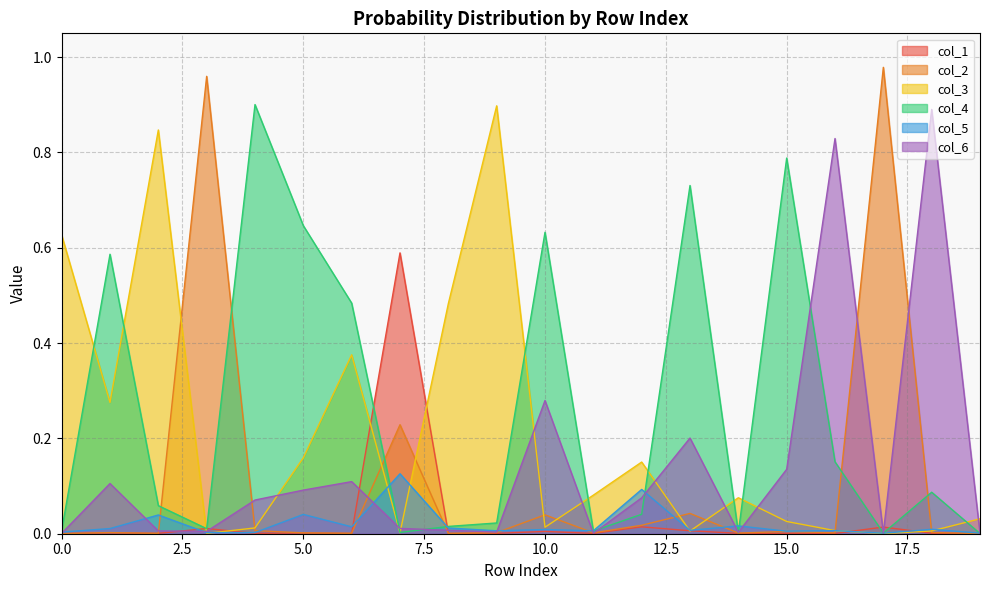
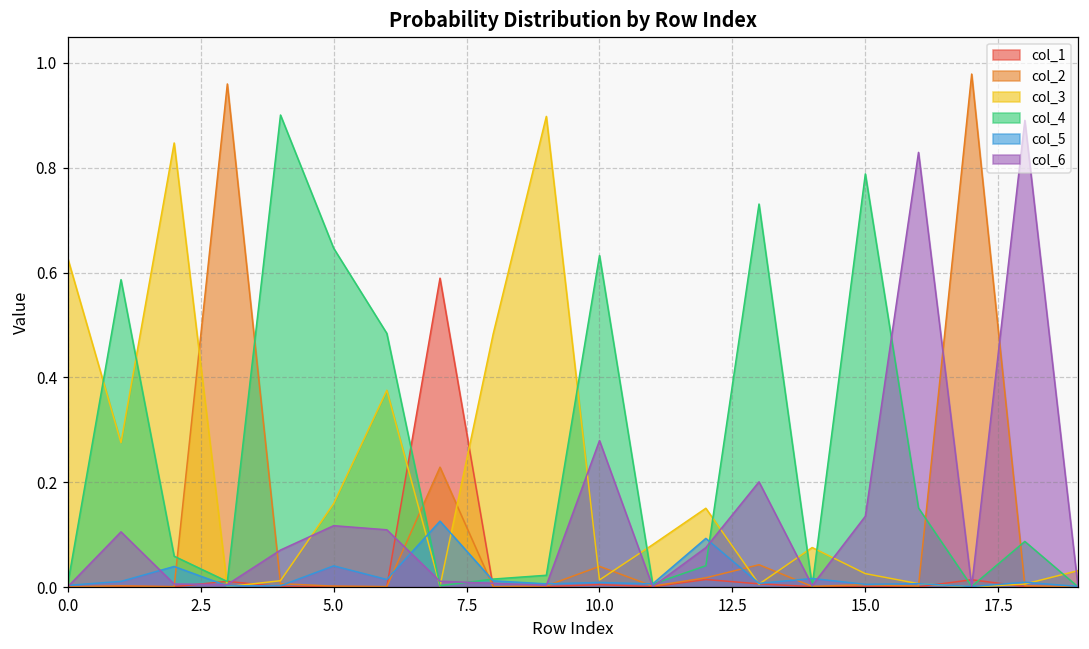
  {
    "col_3": {
      "0.0": 0.63,
      "5.0": 0.16,
      "15.0": 0.03
    },
    "col_4": {
      "5.0": 0.65,
      "10.0": 0.63,
      "15.0": 0.79
    },
    "col_5": {
      "5.0": 0.04
    },
    "col_6": {
-     "5.0": 0.09,
+     "5.0": 0.12,
      "10.0": 0.28,
      "15.0": 0.14
    }
  }
